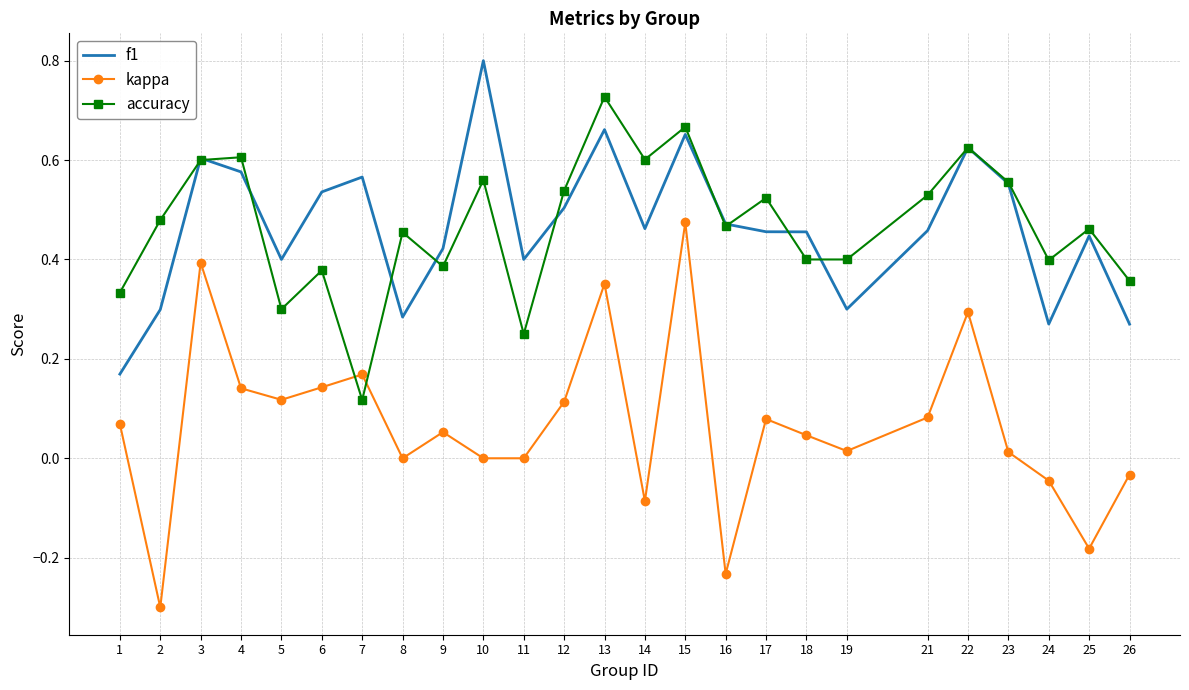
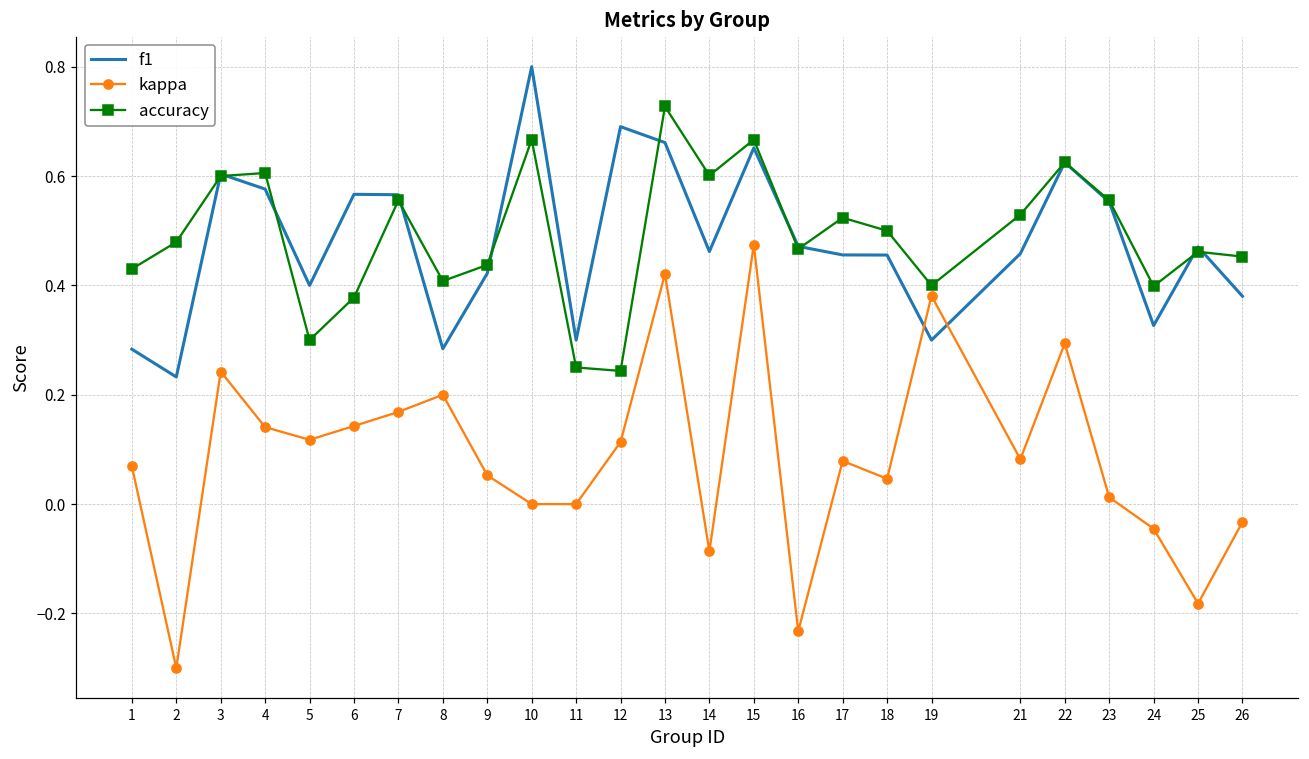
  {
    "f1": {
-     "1": 0.17,
-     "2": 0.30,
+     "1": 0.28,
+     "2": 0.23,
      "4": 0.58,
      "5": 0.40,
-     "6": 0.54,
+     "6": 0.57,
      "7": 0.57,
      "8": 0.28,
      "9": 0.42,
      "10": 0.80,
-     "11": 0.4,
-     "12": 0.50,
+     "11": 0.3,
+     "12": 0.69,
      "13": 0.66,
      "14": 0.46,
      "15": 0.65,
      "17": 0.46,
      "18": 0.46,
      "19": 0.30,
      "21": 0.46,
-     "24": 0.27,
-     "25": 0.45,
-     "26": 0.27
+     "24": 0.33,
+     "25": 0.47,
+     "26": 0.38
    },
    "kappa": {
      "1": 0.07,
      "2": -0.30,
-     "3": 0.39,
+     "3": 0.24,
      "4": 0.14,
      "5": 0.12,
      "6": 0.14,
      "7": 0.17,
-     "8": 0.0,
+     "8": 0.2,
      "9": 0.05,
      "10": 0.00,
      "11": 0.00,
      "12": 0.11,
-     "13": 0.35,
+     "13": 0.42,
      "14": -0.09,
      "15": 0.47,
      "16": -0.23,
      "17": 0.08,
      "18": 0.05,
-     "19": 0.01,
+     "19": 0.38,
      "21": 0.08,
      "22": 0.29,
      "23": 0.01,
      "24": -0.05,
      "25": -0.18,
      "26": -0.03
    },
    "accuracy": {
-     "1": 0.33,
+     "1": 0.43,
      "2": 0.48,
      "4": 0.61,
      "5": 0.30,
      "6": 0.38,
-     "7": 0.12,
-     "8": 0.45,
-     "9": 0.39,
-     "10": 0.56,
+     "7": 0.56,
+     "8": 0.41,
+     "9": 0.44,
+     "10": 0.67,
      "11": 0.25,
-     "12": 0.54,
+     "12": 0.24,
      "13": 0.73,
      "14": 0.60,
      "15": 0.67,
      "17": 0.52,
-     "18": 0.4,
+     "18": 0.5,
      "19": 0.40,
      "21": 0.53,
      "24": 0.40,
      "25": 0.46,
-     "26": 0.36
+     "26": 0.45
    }
  }
